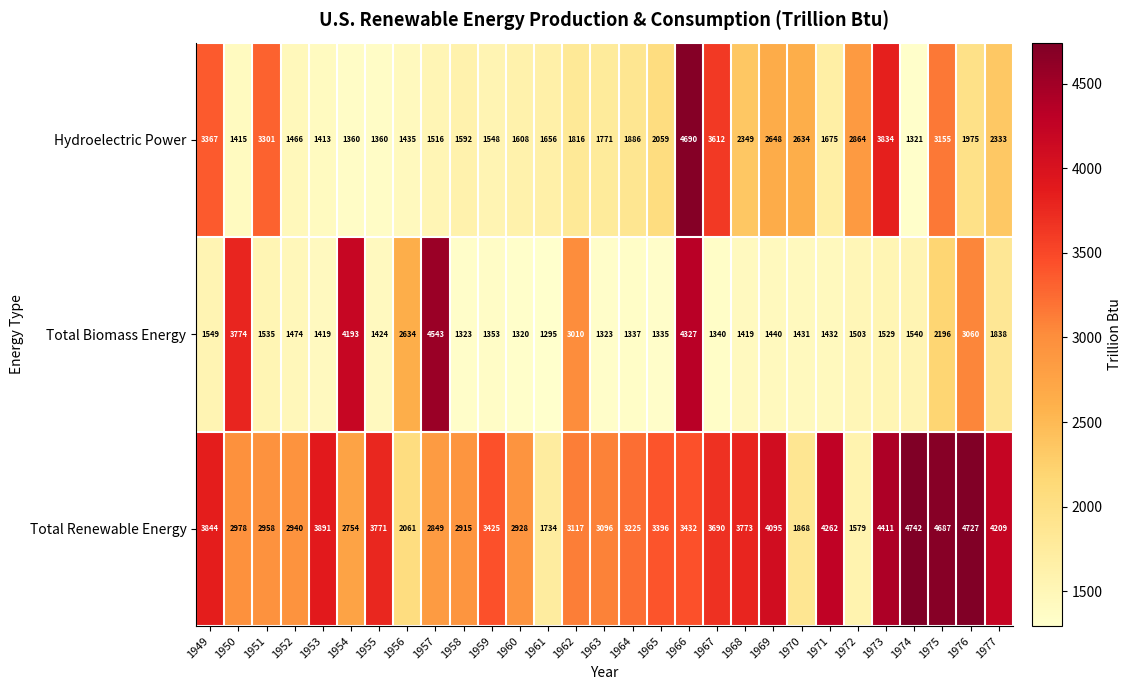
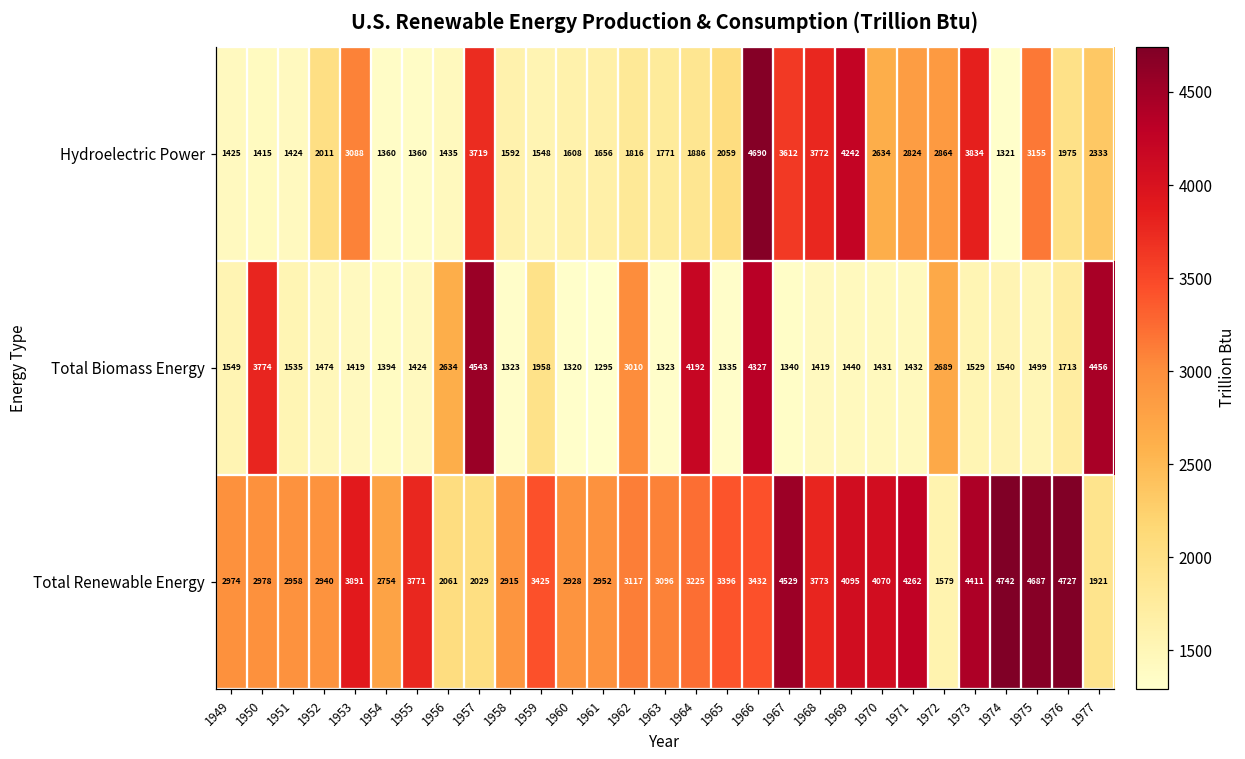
  {
    "Hydroelectric Power": {
-     "1949": 3367,
+     "1949": 1425,
      "1950": 1415,
-     "1951": 3301,
-     "1952": 1466,
-     "1953": 1413,
+     "1951": 1424,
+     "1952": 2011,
+     "1953": 3088,
      "1954": 1360,
      "1955": 1360,
      "1956": 1435,
-     "1957": 1516,
+     "1957": 3719,
      "1958": 1592,
      "1959": 1548,
      "1960": 1608,
      "1961": 1656,
      "1962": 1816,
      "1963": 1771,
      "1964": 1886,
      "1965": 2059,
      "1966": 4690,
      "1967": 3612,
-     "1968": 2349,
-     "1969": 2648,
+     "1968": 3772,
+     "1969": 4242,
      "1970": 2634,
-     "1971": 1675,
+     "1971": 2824,
      "1972": 2864,
      "1973": 3834,
      "1974": 1321,
      "1975": 3155,
      "1976": 1975,
      "1977": 2333
    },
    "Total Biomass Energy": {
      "1949": 1549,
      "1950": 3774,
      "1951": 1535,
      "1952": 1474,
      "1953": 1419,
-     "1954": 4193,
+     "1954": 1394,
      "1955": 1424,
      "1956": 2634,
      "1957": 4543,
      "1958": 1323,
-     "1959": 1353,
+     "1959": 1958,
      "1960": 1320,
      "1961": 1295,
      "1962": 3010,
      "1963": 1323,
-     "1964": 1337,
+     "1964": 4192,
      "1965": 1335,
      "1966": 4327,
      "1967": 1340,
      "1968": 1419,
      "1969": 1440,
      "1970": 1431,
      "1971": 1432,
-     "1972": 1503,
+     "1972": 2689,
      "1973": 1529,
      "1974": 1540,
-     "1975": 2196,
-     "1976": 3060,
-     "1977": 1838
+     "1975": 1499,
+     "1976": 1713,
+     "1977": 4456
    },
    "Total Renewable Energy": {
-     "1949": 3844,
+     "1949": 2974,
      "1950": 2978,
      "1951": 2958,
      "1952": 2940,
      "1953": 3891,
      "1954": 2754,
      "1955": 3771,
      "1956": 2061,
-     "1957": 2849,
+     "1957": 2029,
      "1958": 2915,
      "1959": 3425,
      "1960": 2928,
-     "1961": 1734,
+     "1961": 2952,
      "1962": 3117,
      "1963": 3096,
      "1964": 3225,
      "1965": 3396,
      "1966": 3432,
-     "1967": 3690,
+     "1967": 4529,
      "1968": 3773,
      "1969": 4095,
-     "1970": 1868,
+     "1970": 4070,
      "1971": 4262,
      "1972": 1579,
      "1973": 4411,
      "1974": 4742,
      "1975": 4687,
      "1976": 4727,
-     "1977": 4209
+     "1977": 1921
    }
  }
